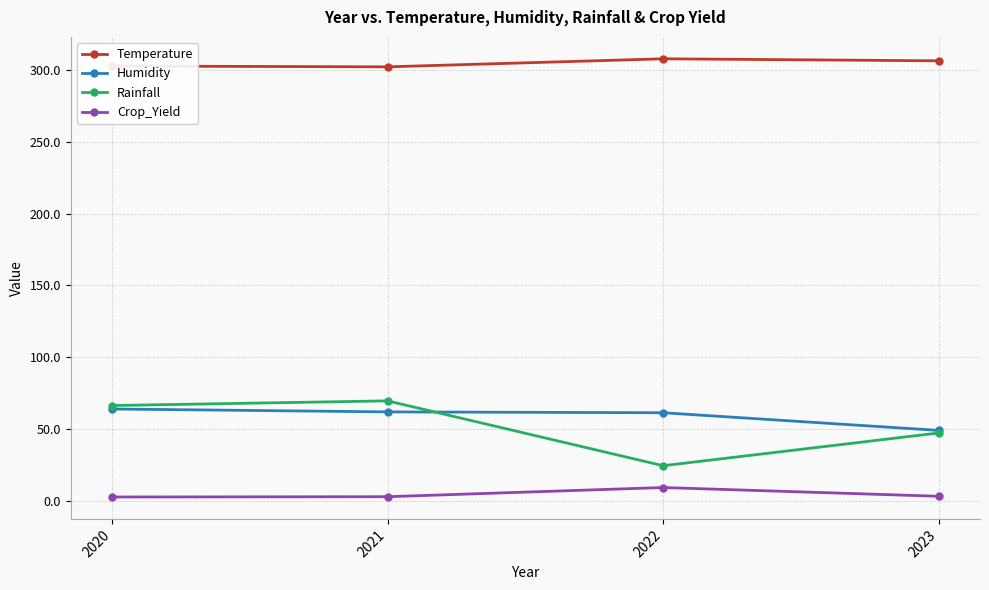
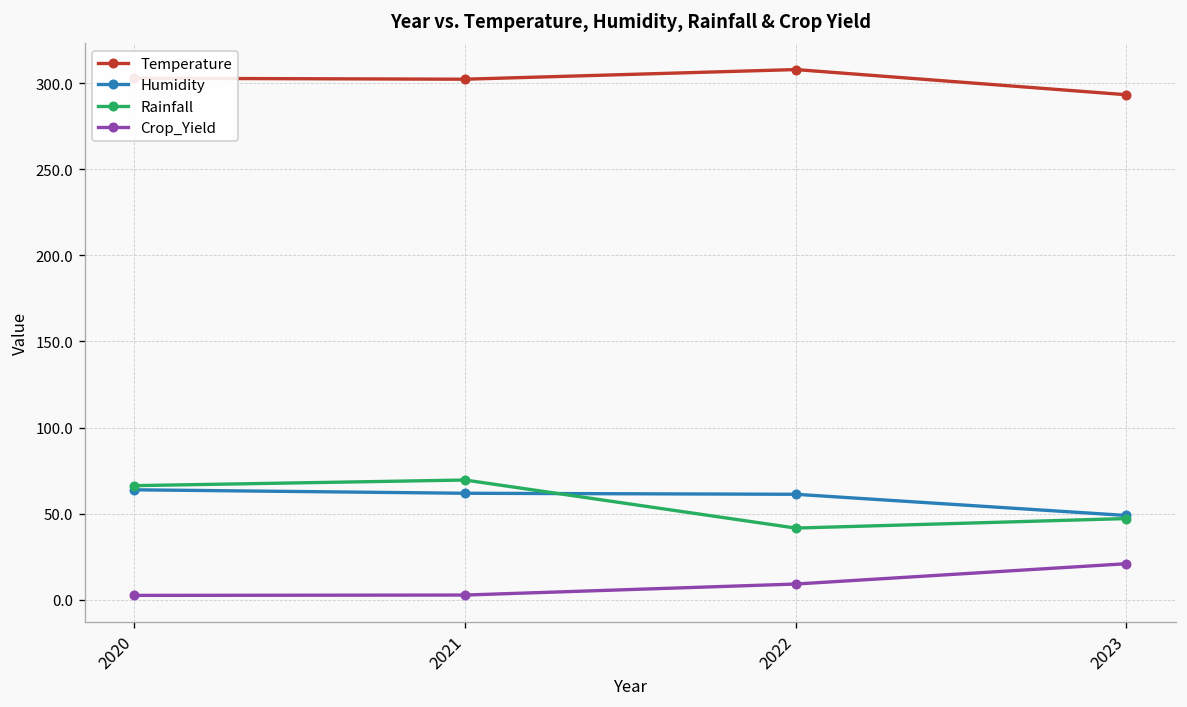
  {
    "Temperature": {
      "2021": 302,
      "2022": 308,
-     "2023": 307
+     "2023": 293
    },
    "Humidity": {
      "2020": 64,
      "2021": 62,
      "2022": 61,
      "2023": 49
    },
    "Rainfall": {
      "2020": 66,
      "2021": 70,
-     "2022": 24,
+     "2022": 42,
      "2023": 47
    },
    "Crop_Yield": {
      "2020": 3,
      "2021": 3,
      "2022": 9,
-     "2023": 3
+     "2023": 21
    }
  }
